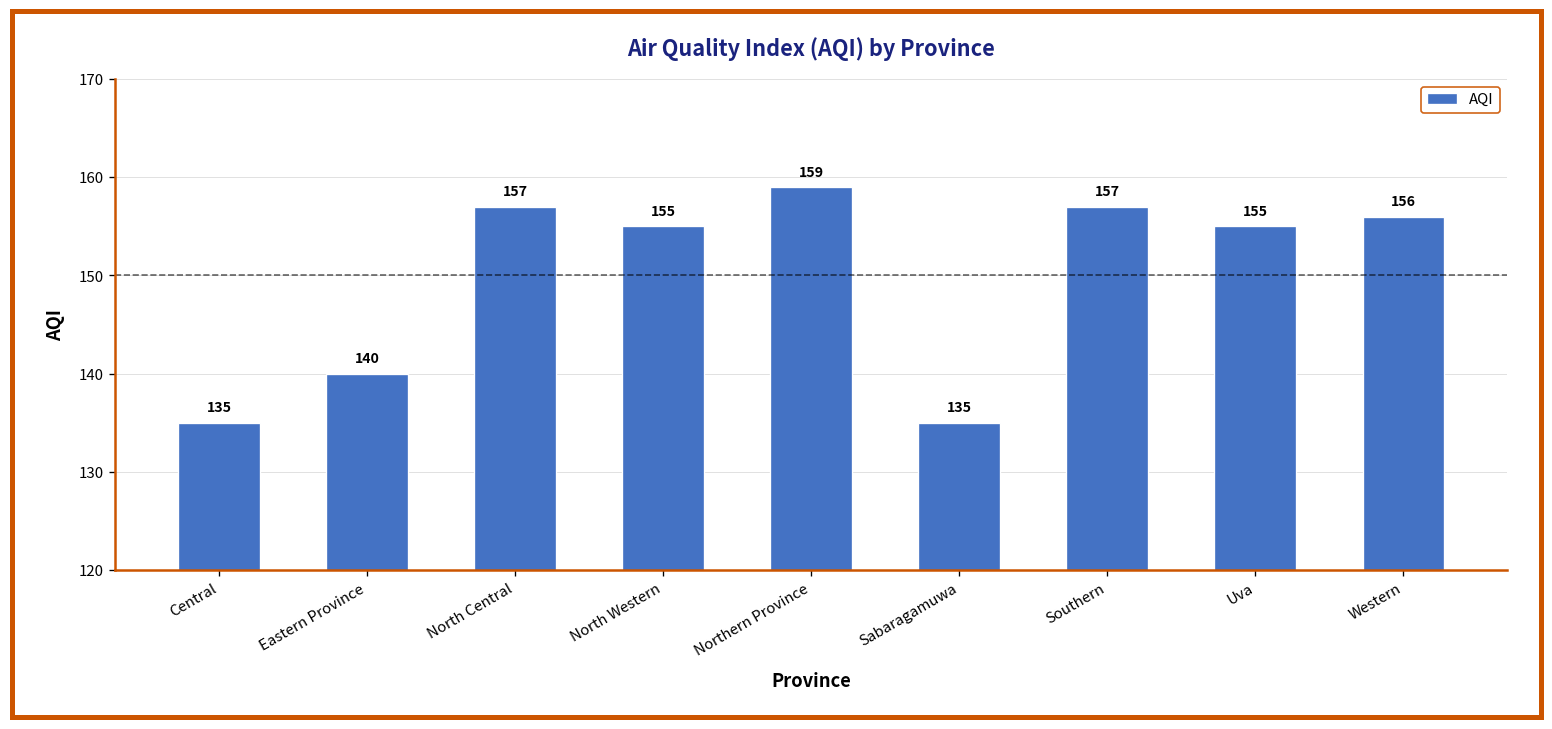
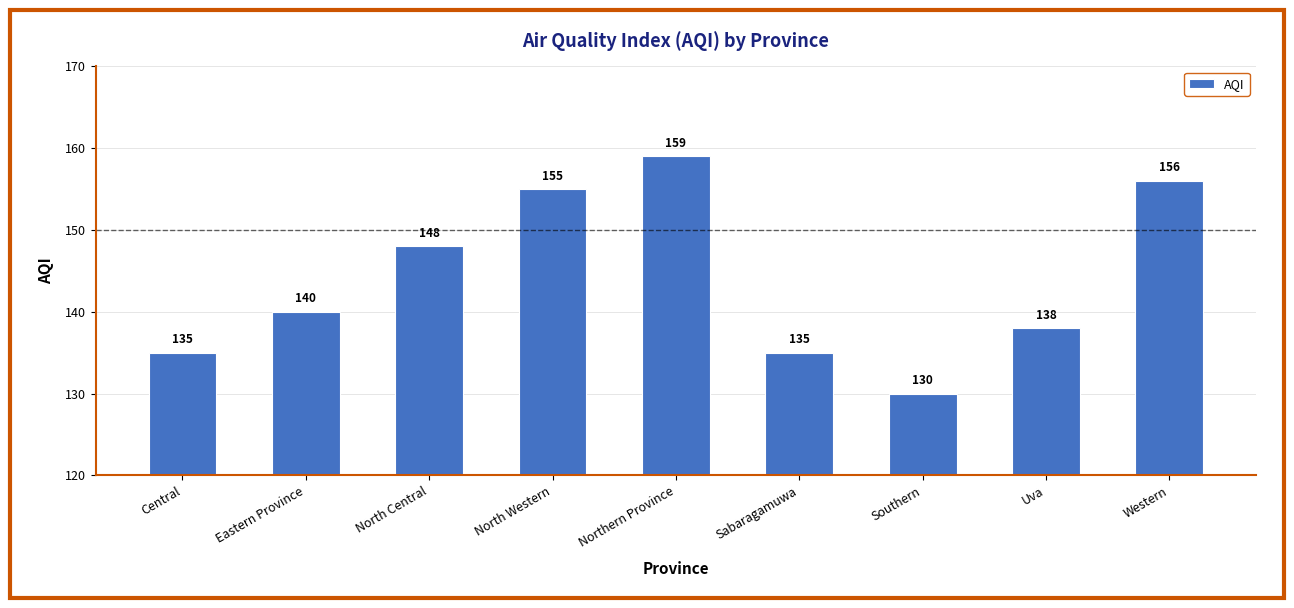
  {
    "Central": 135,
    "Eastern Province": 140,
-   "North Central": 157,
+   "North Central": 148,
    "North Western": 155,
    "Northern Province": 159,
    "Sabaragamuwa": 135,
-   "Southern": 157,
-   "Uva": 155,
+   "Southern": 130,
+   "Uva": 138,
    "Western": 156
  }
